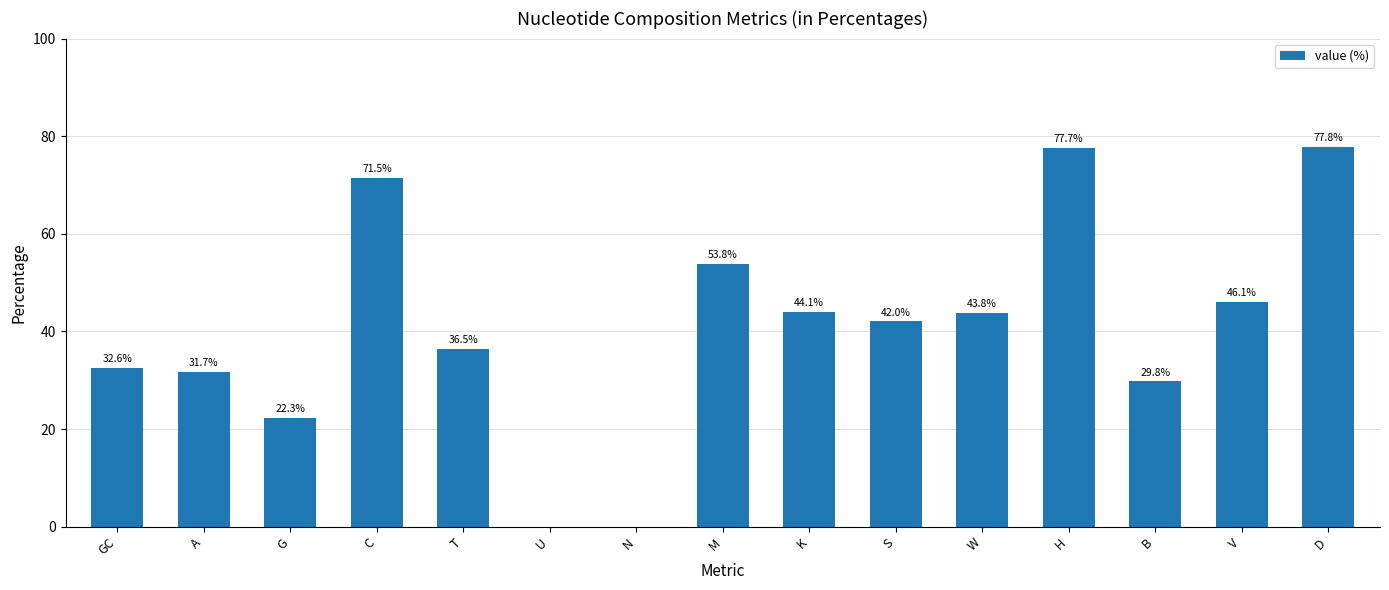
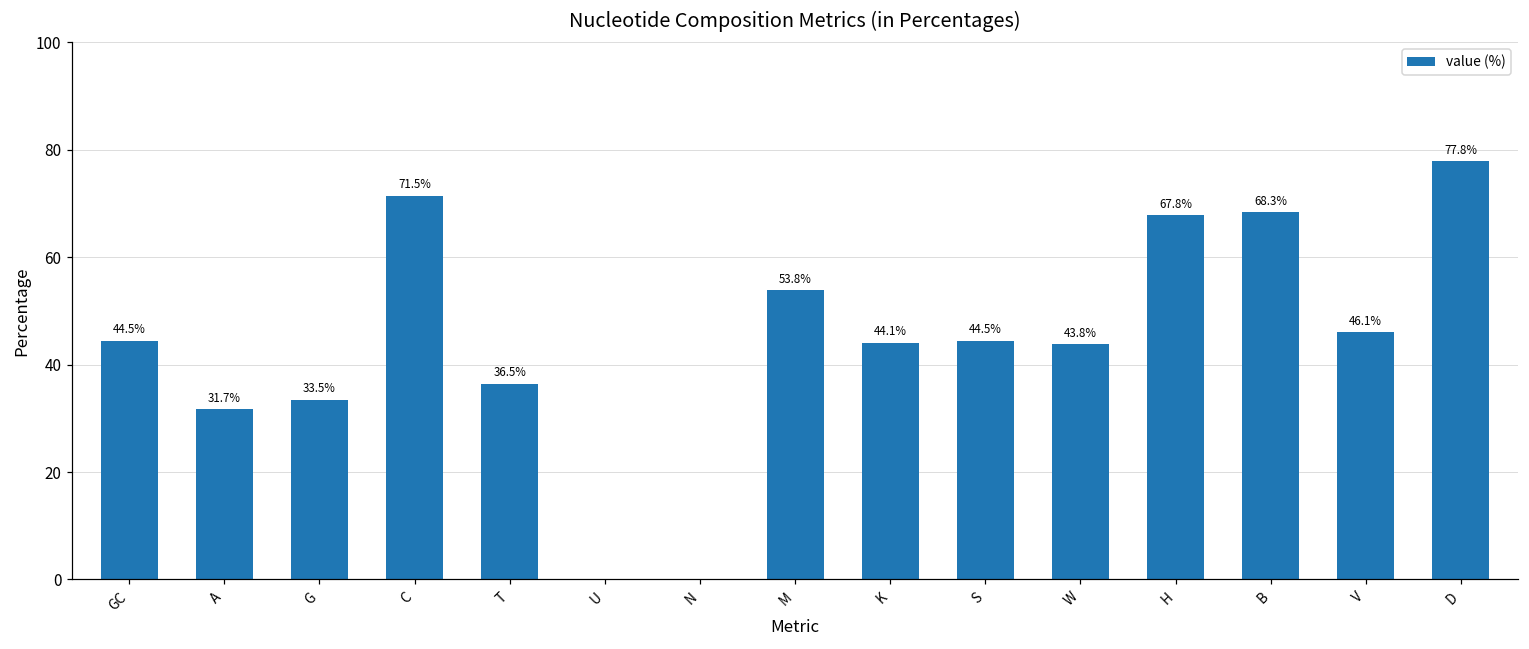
  {
-   "GC": "32.6%",
+   "GC": "44.5%",
    "A": "31.7%",
-   "G": "22.3%",
+   "G": "33.5%",
    "C": "71.5%",
    "T": "36.5%",
    "M": "53.8%",
    "K": "44.1%",
-   "S": "42.0%",
+   "S": "44.5%",
    "W": "43.8%",
-   "H": "77.7%",
-   "B": "29.8%",
+   "H": "67.8%",
+   "B": "68.3%",
    "V": "46.1%",
    "D": "77.8%"
  }
